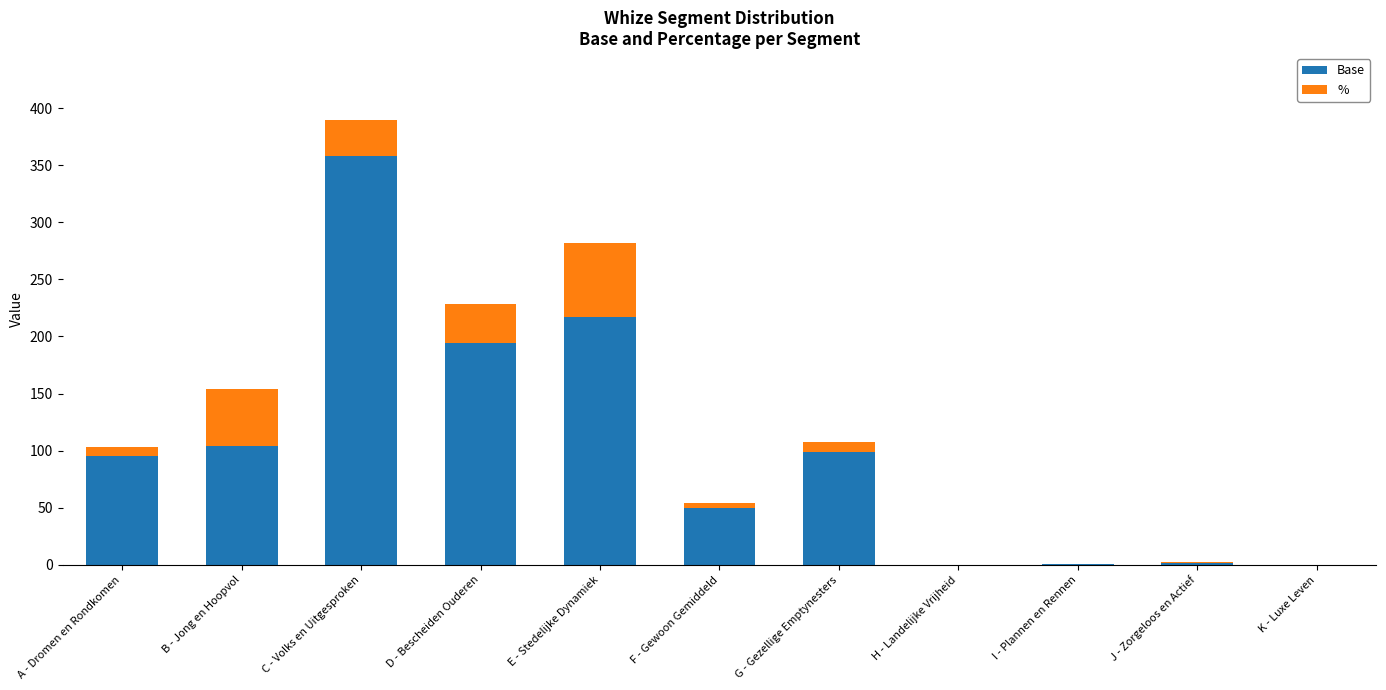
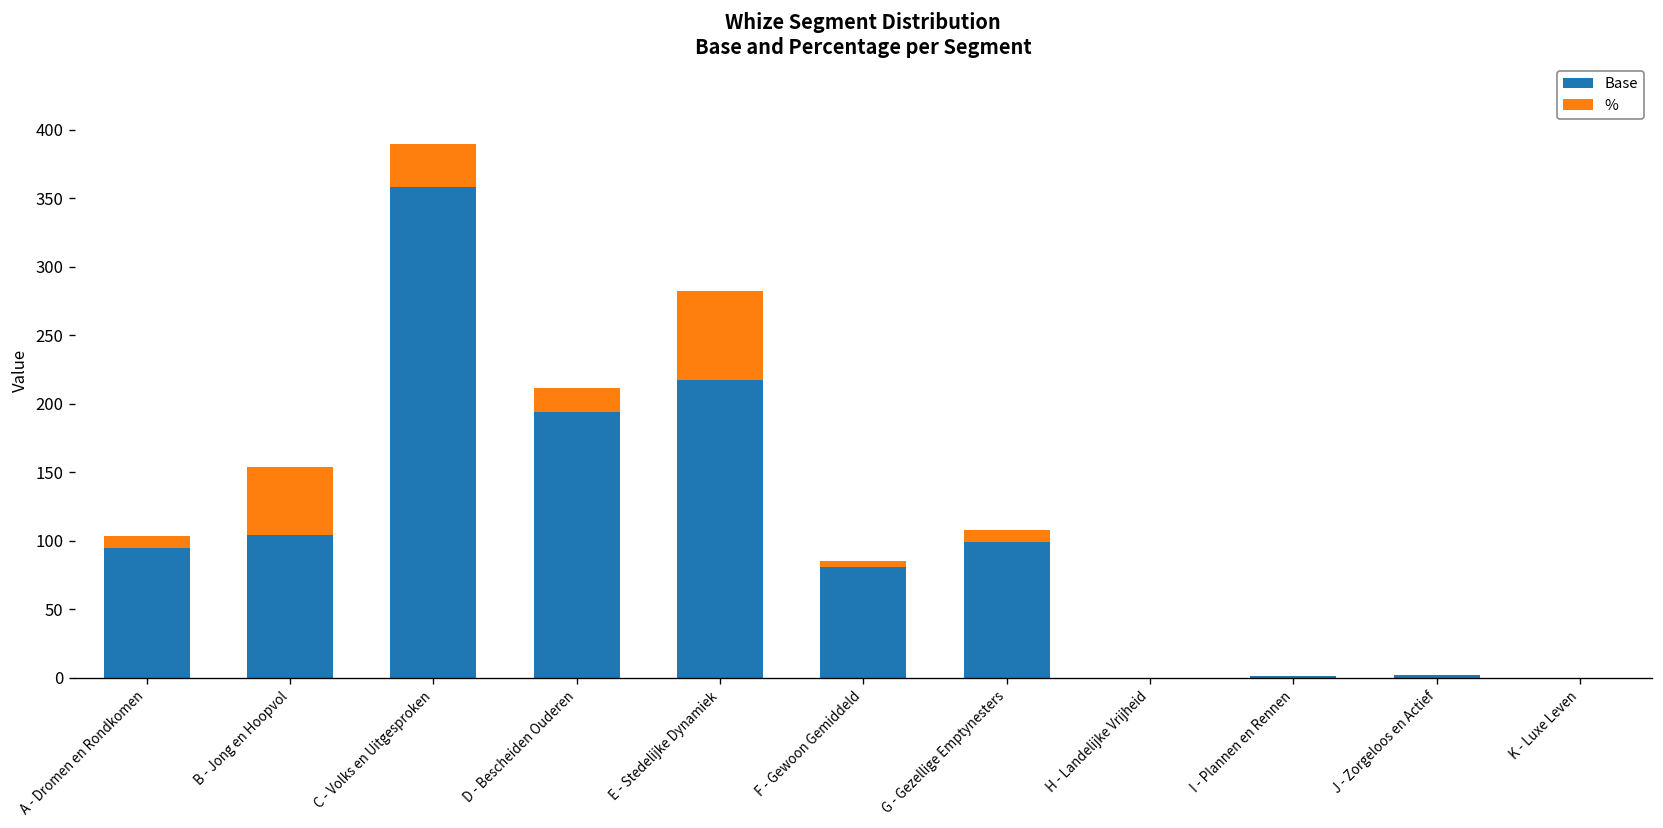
  {
    "Base": {
      "A - Dromen en Rondkomen": 95,
      "B - Jong en Hoopvol": 104,
      "C - Volks en Uitgesproken": 358,
      "D - Bescheiden Ouderen": 194,
      "E - Stedelijke Dynamiek": 217,
-     "F - Gewoon Gemiddeld": 50,
+     "F - Gewoon Gemiddeld": 81,
      "G - Gezellige Emptynesters": 99,
      "H - Landelijke Vrijheid": 0,
      "K - Luxe Leven": 0
    },
    "%": {
      "A - Dromen en Rondkomen": 8,
      "B - Jong en Hoopvol": 50,
      "C - Volks en Uitgesproken": 32,
-     "D - Bescheiden Ouderen": 35,
+     "D - Bescheiden Ouderen": 17,
      "E - Stedelijke Dynamiek": 65,
      "F - Gewoon Gemiddeld": 4,
      "G - Gezellige Emptynesters": 9,
      "H - Landelijke Vrijheid": 0,
      "K - Luxe Leven": 0
    }
  }
